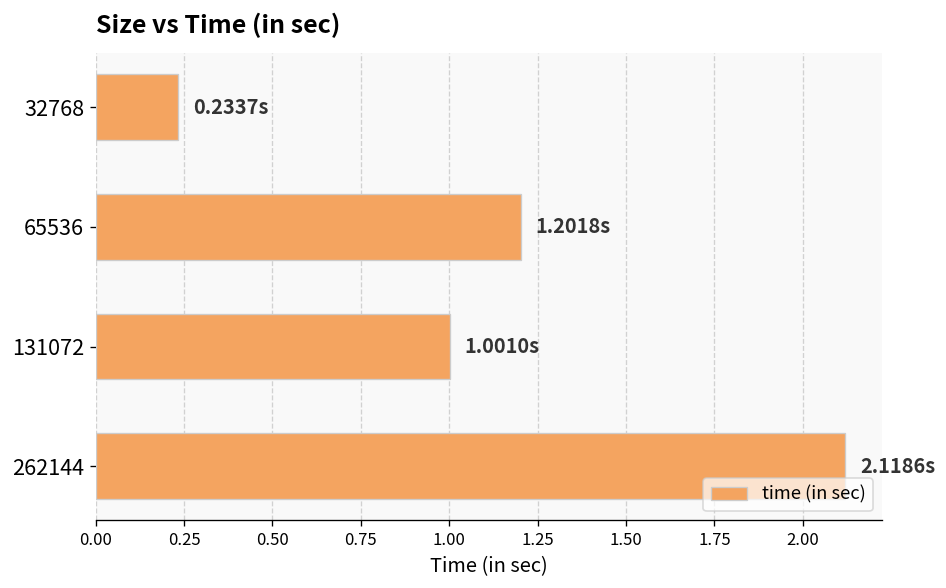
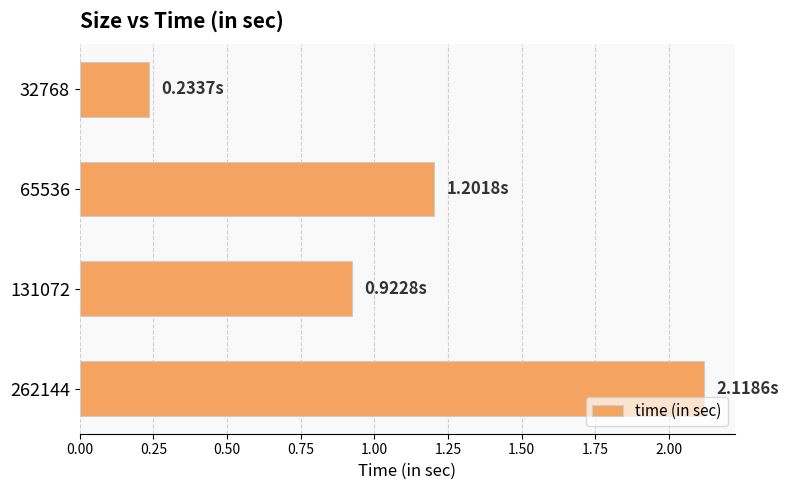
  {
    "32768": "0.2337s",
    "65536": "1.2018s",
-   "131072": "1.0010s"
+   "131072": "0.9228s"
  }
